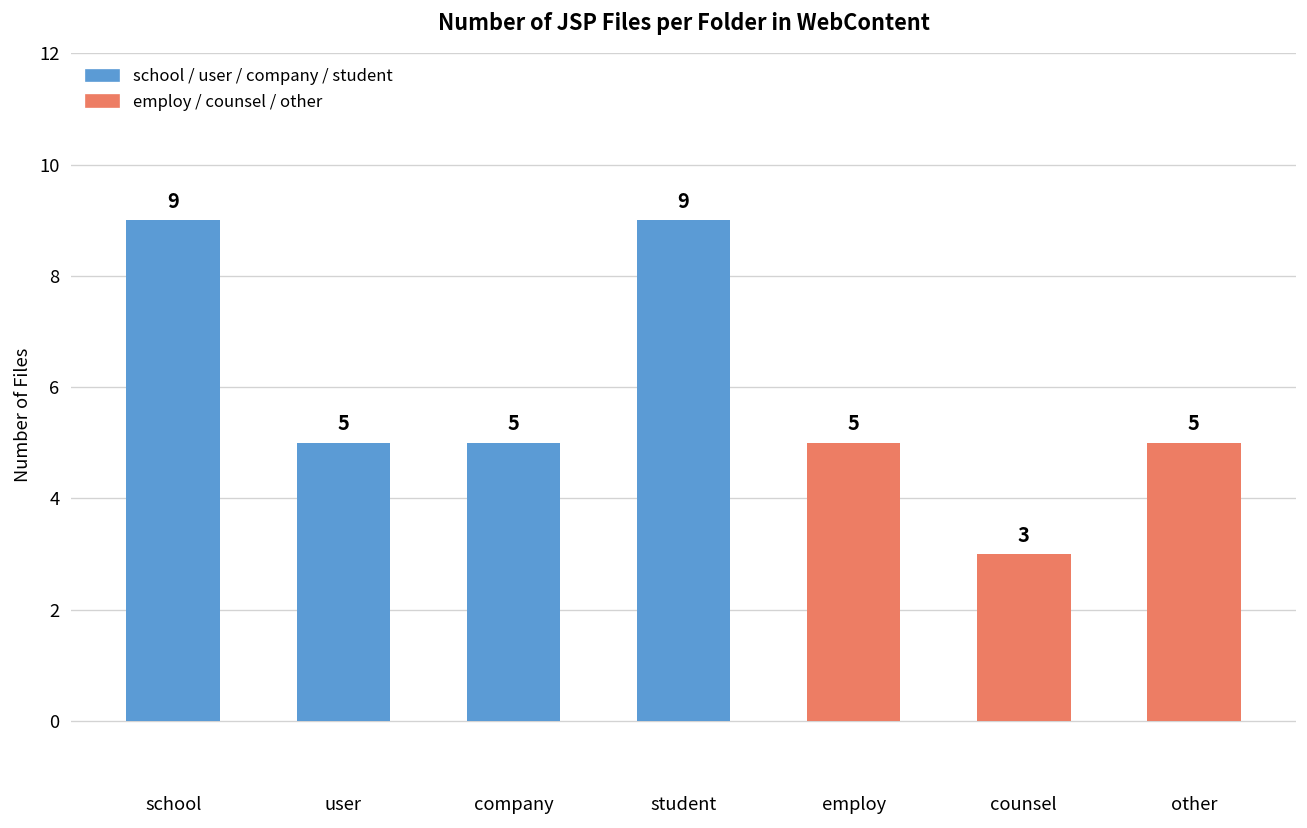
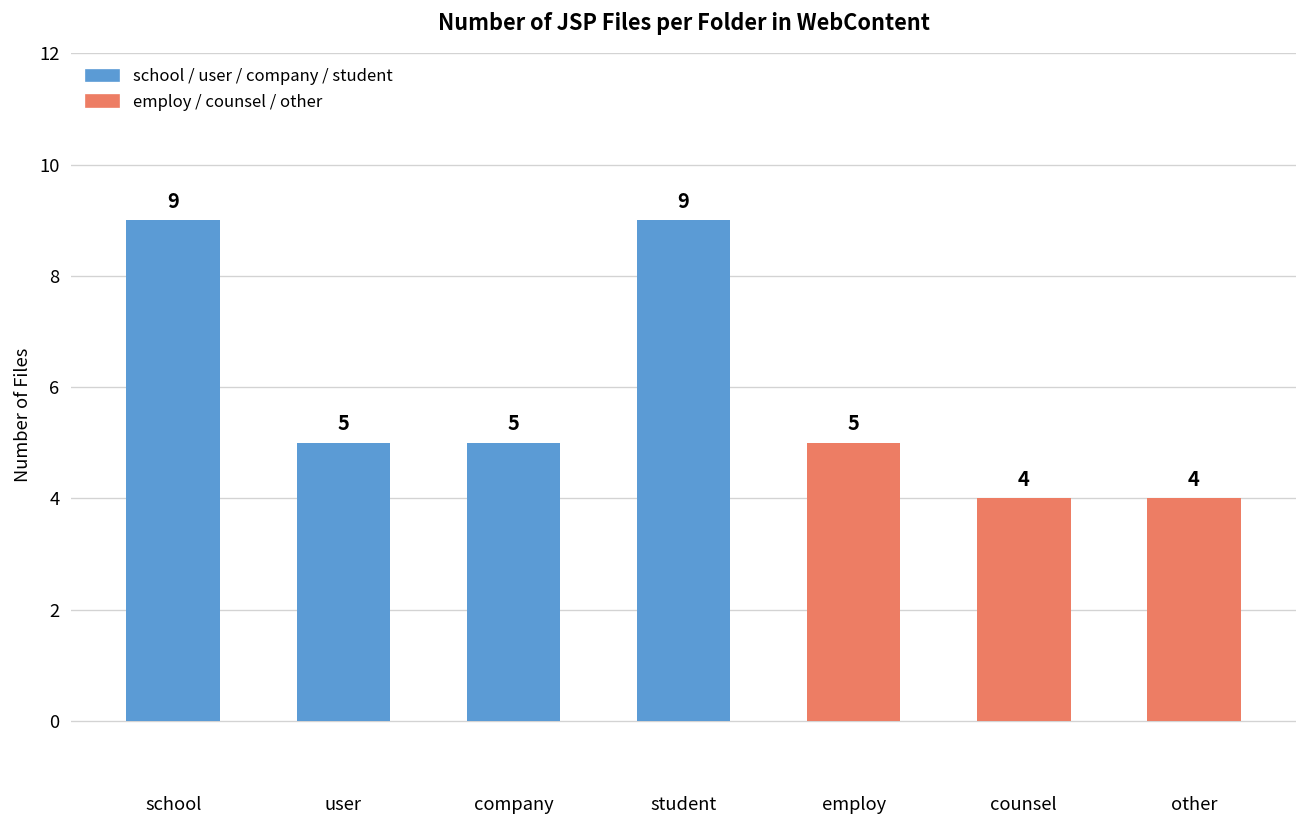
  {
    "school": 9,
    "user": 5,
    "company": 5,
    "student": 9,
    "employ": 5,
-   "counsel": 3,
-   "other": 5
+   "counsel": 4,
+   "other": 4
  }
